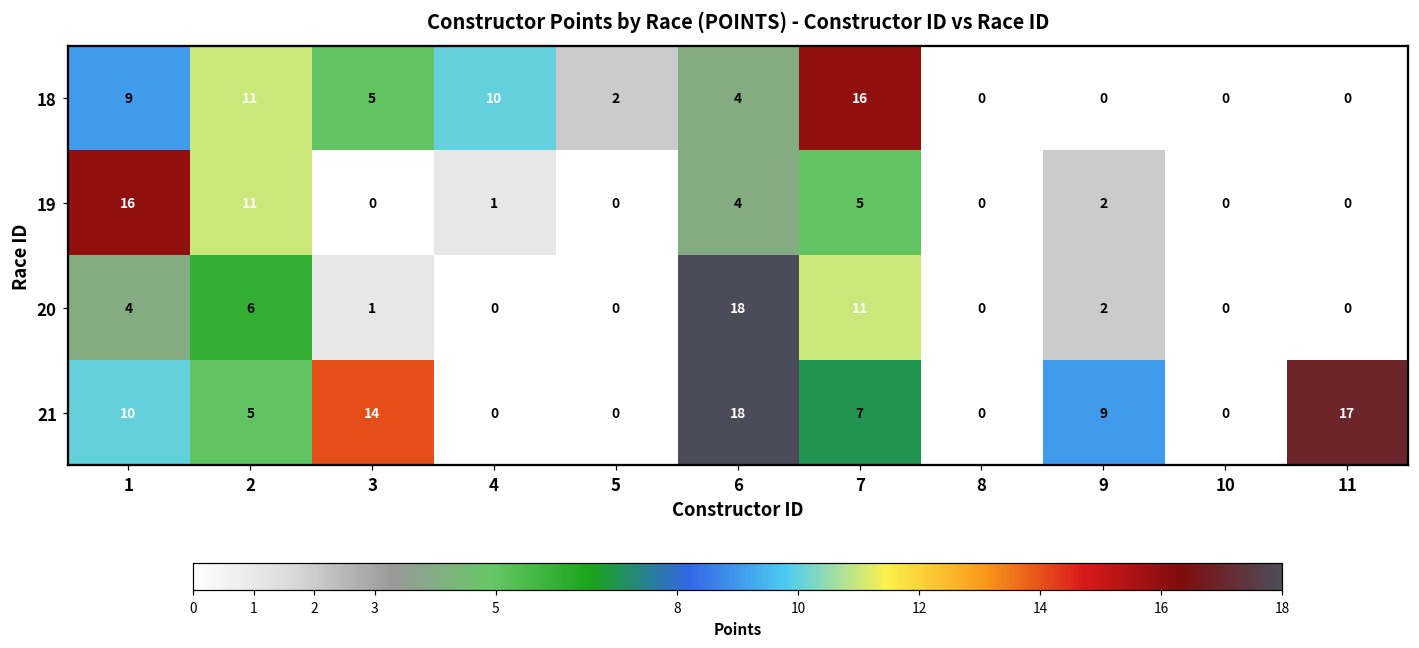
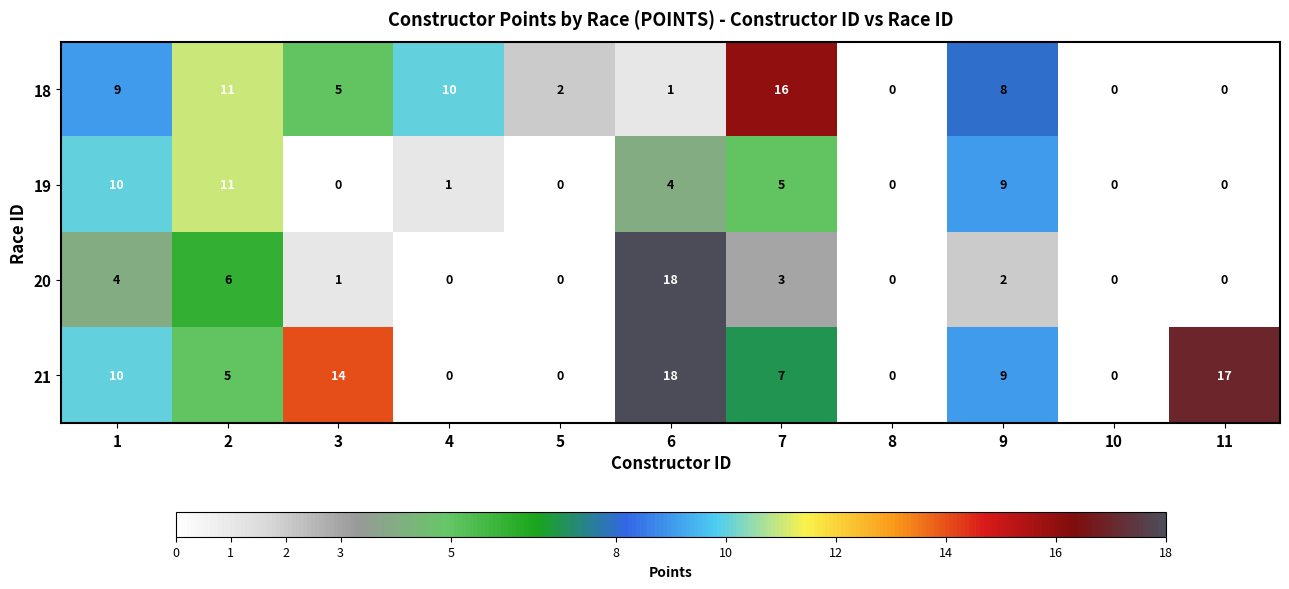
  {
    "18": {
      "1": 9,
      "2": 11,
      "3": 5,
      "4": 10,
      "5": 2,
-     "6": 4,
+     "6": 1,
      "7": 16,
      "8": 0,
-     "9": 0,
+     "9": 8,
      "10": 0,
      "11": 0
    },
    "19": {
-     "1": 16,
+     "1": 10,
      "2": 11,
      "3": 0,
      "4": 1,
      "5": 0,
      "6": 4,
      "7": 5,
      "8": 0,
-     "9": 2,
+     "9": 9,
      "10": 0,
      "11": 0
    },
    "20": {
      "1": 4,
      "2": 6,
      "3": 1,
      "4": 0,
      "5": 0,
      "6": 18,
-     "7": 11,
+     "7": 3,
      "8": 0,
      "9": 2,
      "10": 0,
      "11": 0
    },
    "21": {
      "1": 10,
      "2": 5,
      "3": 14,
      "4": 0,
      "5": 0,
      "6": 18,
      "7": 7,
      "8": 0,
      "9": 9,
      "10": 0,
      "11": 17
    }
  }
